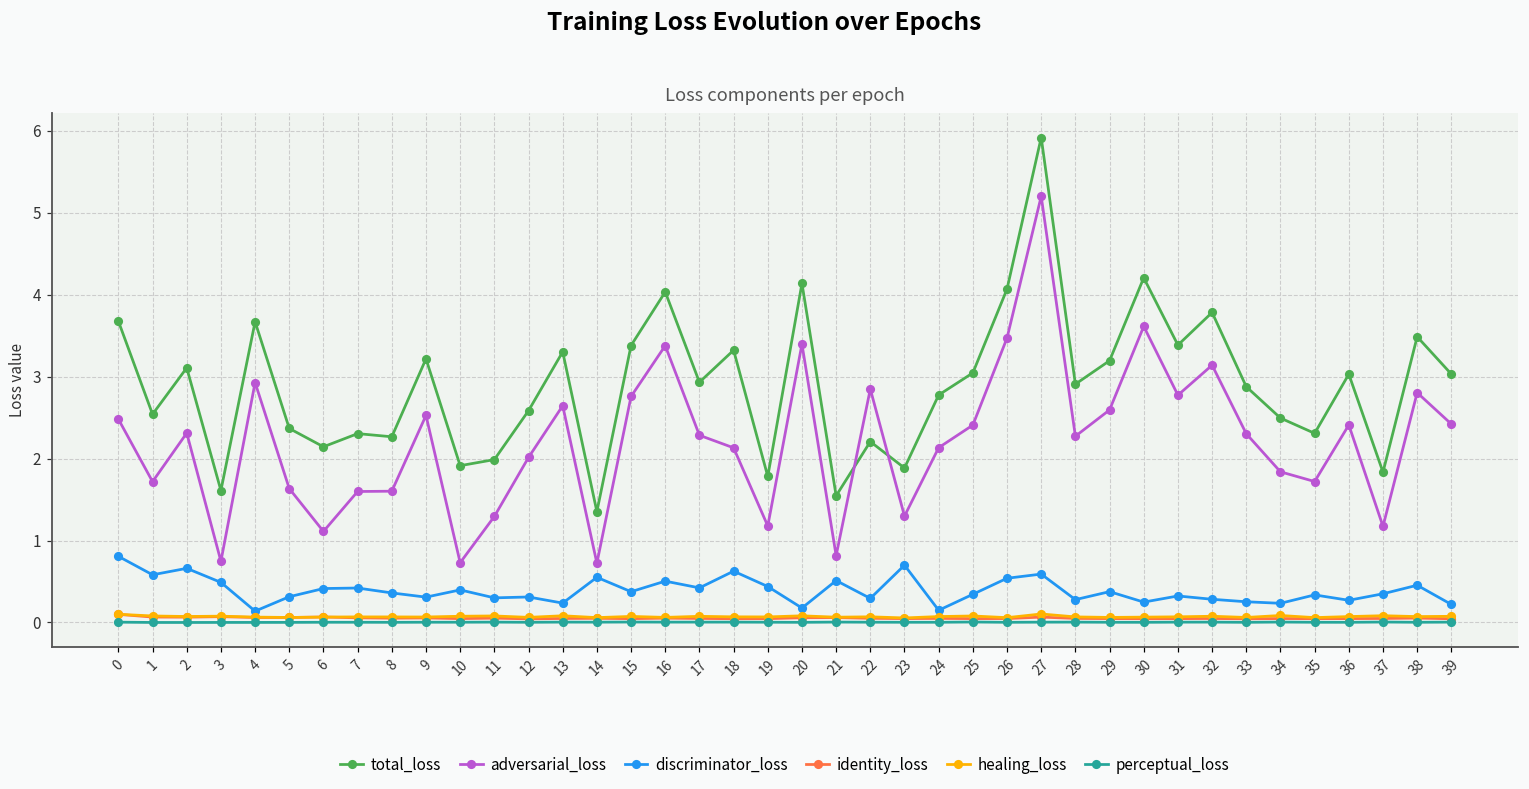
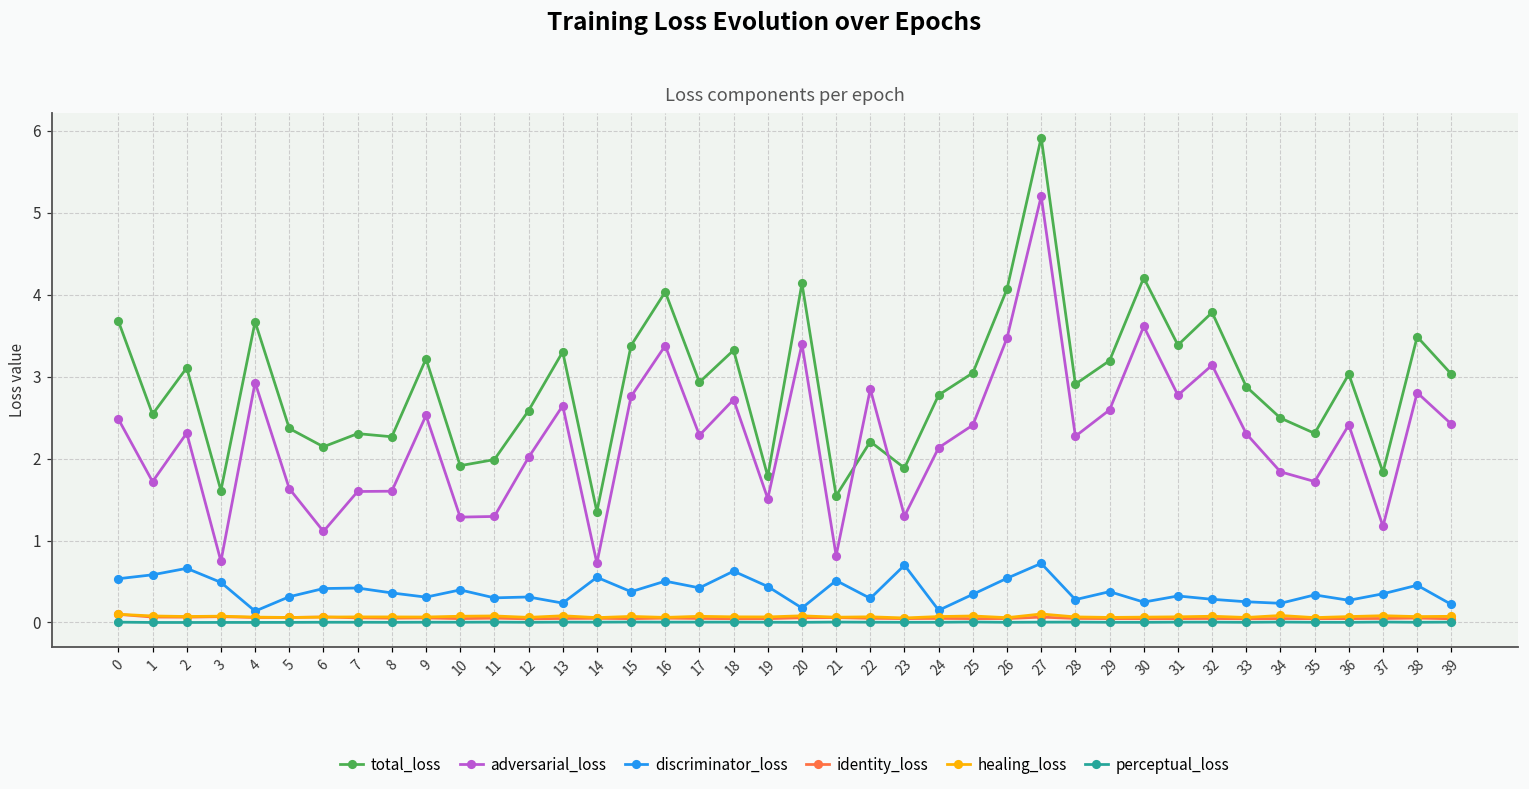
  {
    "total_loss": {
      "0": 3.7,
      "1": 2.5,
      "2": 3.1,
      "3": 1.6,
      "4": 3.7,
      "5": 2.4,
      "6": 2.1,
      "7": 2.3,
      "8": 2.3,
      "9": 3.2,
      "10": 1.9,
      "11": 2.0,
      "12": 2.6,
      "13": 3.3,
      "14": 1.4,
      "15": 3.4,
      "16": 4.0,
      "17": 2.9,
      "18": 3.3,
      "19": 1.8,
      "20": 4.1,
      "21": 1.5,
      "22": 2.2,
      "23": 1.9,
      "24": 2.8,
      "25": 3.0,
      "26": 4.1,
      "27": 5.9,
      "28": 2.9,
      "29": 3.2,
      "30": 4.2,
      "31": 3.4,
      "32": 3.8,
      "33": 2.9,
      "34": 2.5,
      "35": 2.3,
      "36": 3.0,
      "37": 1.8,
      "38": 3.5,
      "39": 3.0
    },
    "adversarial_loss": {
      "0": 2.5,
      "1": 1.7,
      "2": 2.3,
      "3": 0.7,
      "4": 2.9,
      "5": 1.6,
      "6": 1.1,
      "7": 1.6,
      "8": 1.6,
      "9": 2.5,
-     "10": 0.7,
+     "10": 1.3,
      "11": 1.3,
      "12": 2.0,
      "13": 2.6,
      "14": 0.7,
      "15": 2.8,
      "16": 3.4,
      "17": 2.3,
-     "18": 2.1,
-     "19": 1.2,
+     "18": 2.7,
+     "19": 1.5,
      "20": 3.4,
      "21": 0.8,
      "22": 2.8,
      "23": 1.3,
      "24": 2.1,
      "25": 2.4,
      "26": 3.5,
      "27": 5.2,
      "28": 2.3,
      "29": 2.6,
      "30": 3.6,
      "31": 2.8,
      "32": 3.1,
      "33": 2.3,
      "34": 1.8,
      "35": 1.7,
      "36": 2.4,
      "37": 1.2,
      "38": 2.8,
      "39": 2.4
    },
    "discriminator_loss": {
-     "0": 0.8,
+     "0": 0.5,
      "1": 0.6,
      "2": 0.7,
      "3": 0.5,
      "4": 0.1,
      "5": 0.3,
      "6": 0.4,
      "7": 0.4,
      "8": 0.4,
      "9": 0.3,
      "10": 0.4,
      "11": 0.3,
      "12": 0.3,
      "13": 0.2,
      "14": 0.6,
      "15": 0.4,
      "16": 0.5,
      "17": 0.4,
      "18": 0.6,
      "19": 0.4,
      "20": 0.2,
      "21": 0.5,
      "22": 0.3,
      "23": 0.7,
      "24": 0.1,
      "25": 0.3,
      "26": 0.5,
-     "27": 0.6,
+     "27": 0.7,
      "28": 0.3,
      "29": 0.4,
      "30": 0.2,
      "31": 0.3,
      "32": 0.3,
      "33": 0.3,
      "34": 0.2,
      "35": 0.3,
      "36": 0.3,
      "37": 0.4,
      "38": 0.5,
      "39": 0.2
    },
    "identity_loss": {
      "27": 0.1,
      "34": 0.0
    },
    "healing_loss": {
      "27": 0.1,
      "34": 0.1
    },
    "perceptual_loss": {
      "0": 0.0,
      "1": 0.0,
      "2": 0.0,
      "3": 0.0,
      "4": 0.0,
      "5": 0.0,
      "6": 0.0,
      "7": 0.0,
      "8": 0.0,
      "9": 0.0,
      "10": 0.0,
      "11": 0.0,
      "12": 0.0,
      "13": 0.0,
      "14": 0.0,
      "15": 0.0,
      "16": 0.0,
      "17": 0.0,
      "18": 0.0,
      "19": 0.0,
      "20": 0.0,
      "21": 0.0,
      "22": 0.0,
      "23": 0.0,
      "24": 0.0,
      "25": 0.0,
      "26": 0.0,
      "27": 0.0,
      "28": 0.0,
      "29": 0.0,
      "30": 0.0,
      "31": 0.0,
      "32": 0.0,
      "33": 0.0,
      "34": 0.0,
      "35": 0.0,
      "36": 0.0,
      "37": 0.0,
      "38": 0.0,
      "39": 0.0
    }
  }
